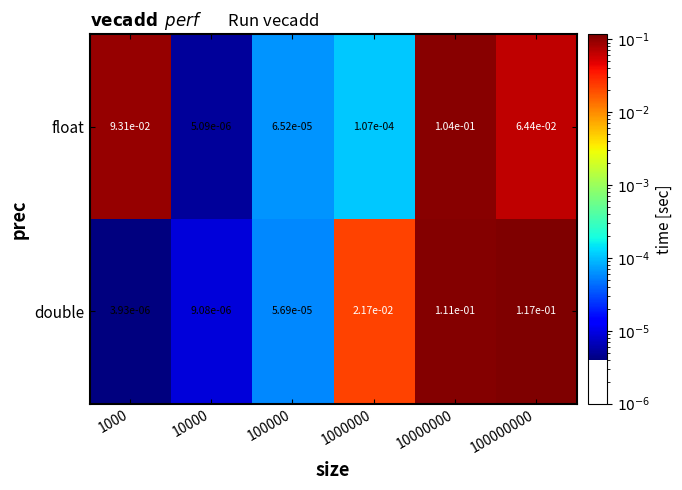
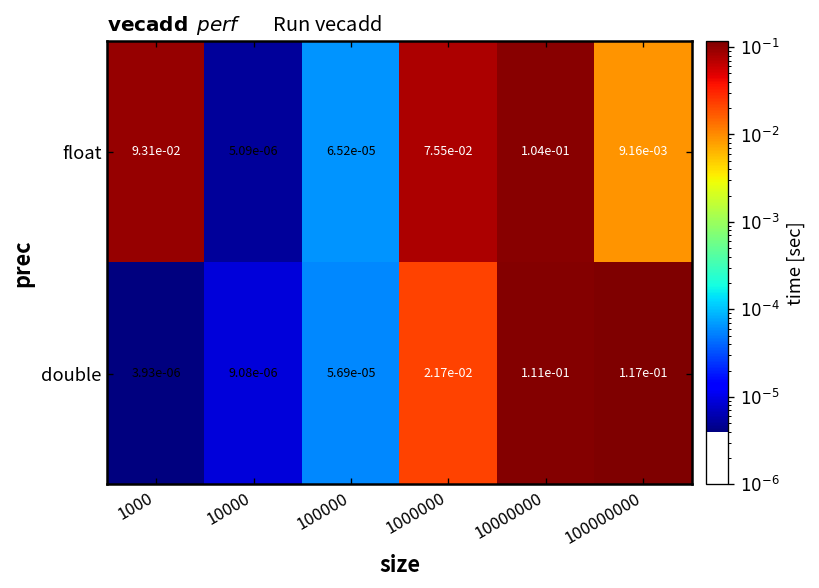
  {
    "float": {
      "1000": "9.31e-02",
      "10000": "5.09e-06",
      "100000": "6.52e-05",
-     "1000000": "1.07e-04",
+     "1000000": "7.55e-02",
      "10000000": "1.04e-01",
-     "100000000": "6.44e-02"
+     "100000000": "9.16e-03"
    },
    "double": {
      "1000": "3.93e-06",
      "10000": "9.08e-06",
      "100000": "5.69e-05",
      "1000000": "2.17e-02",
      "10000000": "1.11e-01",
      "100000000": "1.17e-01"
    }
  }
